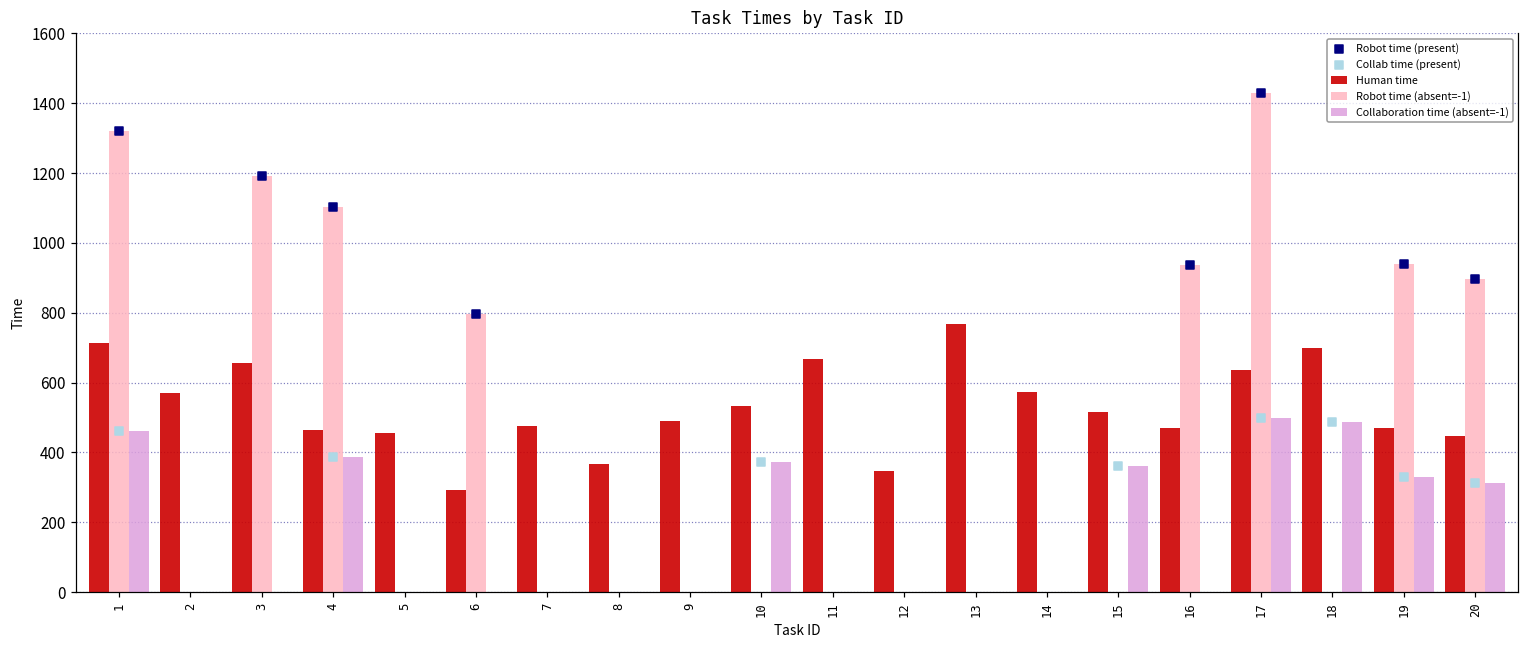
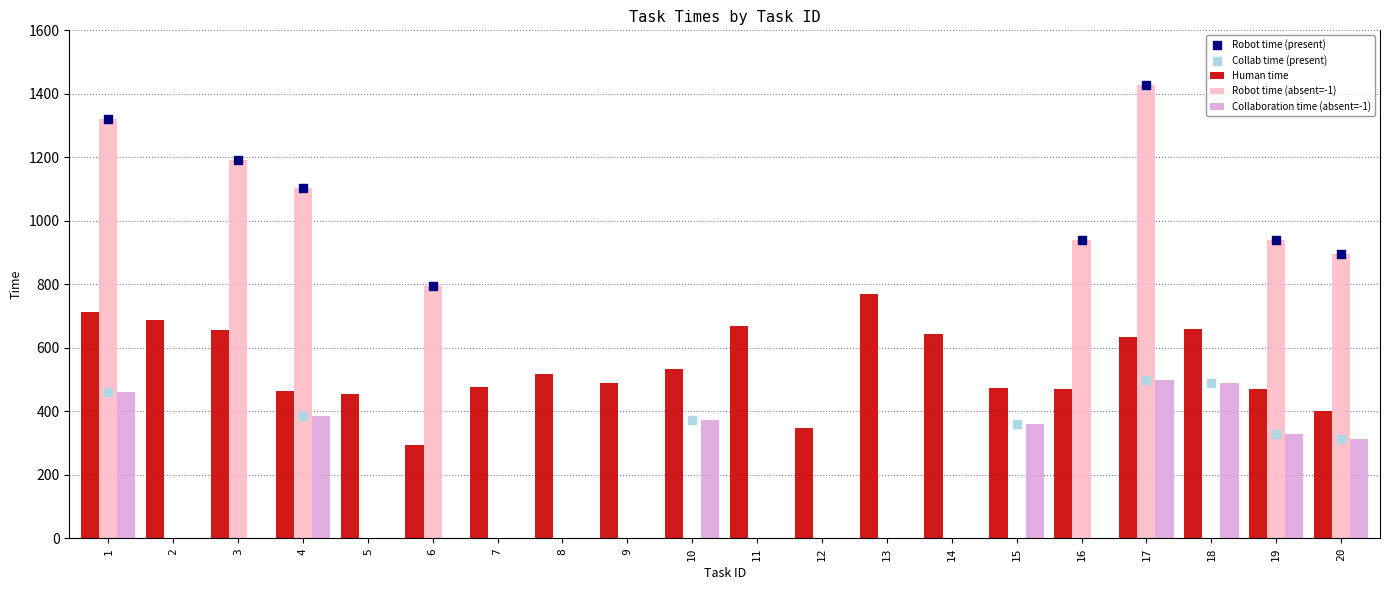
  {
    "Human time": {
      "1": 710,
-     "2": 570,
+     "2": 690,
      "3": 660,
      "4": 460,
      "5": 460,
      "6": 290,
      "7": 480,
-     "8": 370,
+     "8": 520,
      "9": 490,
      "10": 530,
      "11": 670,
      "12": 350,
      "13": 770,
-     "14": 570,
-     "15": 520,
+     "14": 640,
+     "15": 470,
      "16": 470,
      "17": 640,
-     "18": 700,
+     "18": 660,
      "19": 470,
-     "20": 450
+     "20": 400
    }
  }
